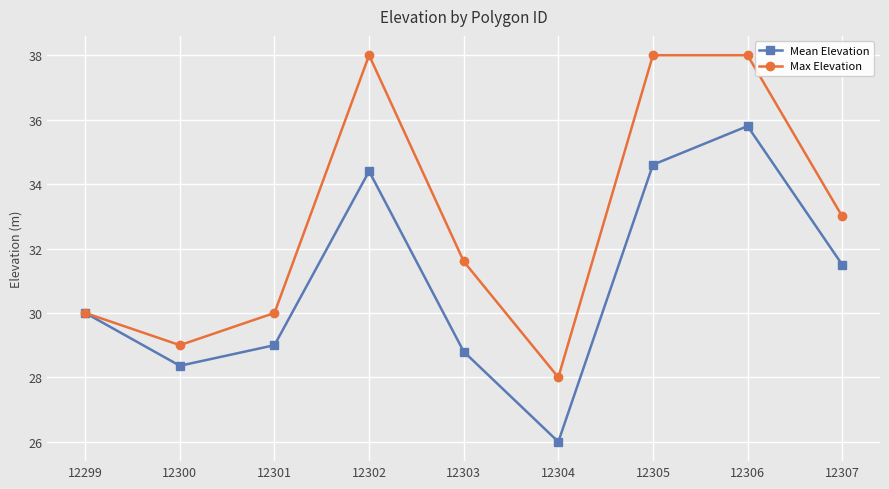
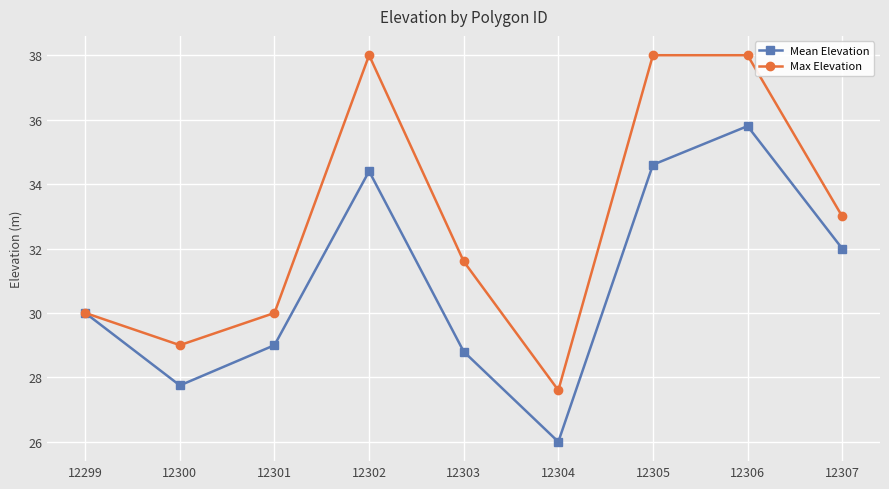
  {
    "Mean Elevation": {
-     "12300": 28.4,
+     "12300": 27.8,
      "12301": 29.0,
      "12302": 34.4,
      "12303": 28.8,
      "12304": 26.0,
      "12305": 34.6,
      "12306": 35.8,
-     "12307": 31.5
+     "12307": 32.0
    },
    "Max Elevation": {
      "12300": 29.0,
      "12301": 30.0,
      "12302": 38.0,
      "12303": 31.6,
-     "12304": 28.0,
+     "12304": 27.6,
      "12305": 38.0,
      "12306": 38.0,
      "12307": 33.0
    }
  }
